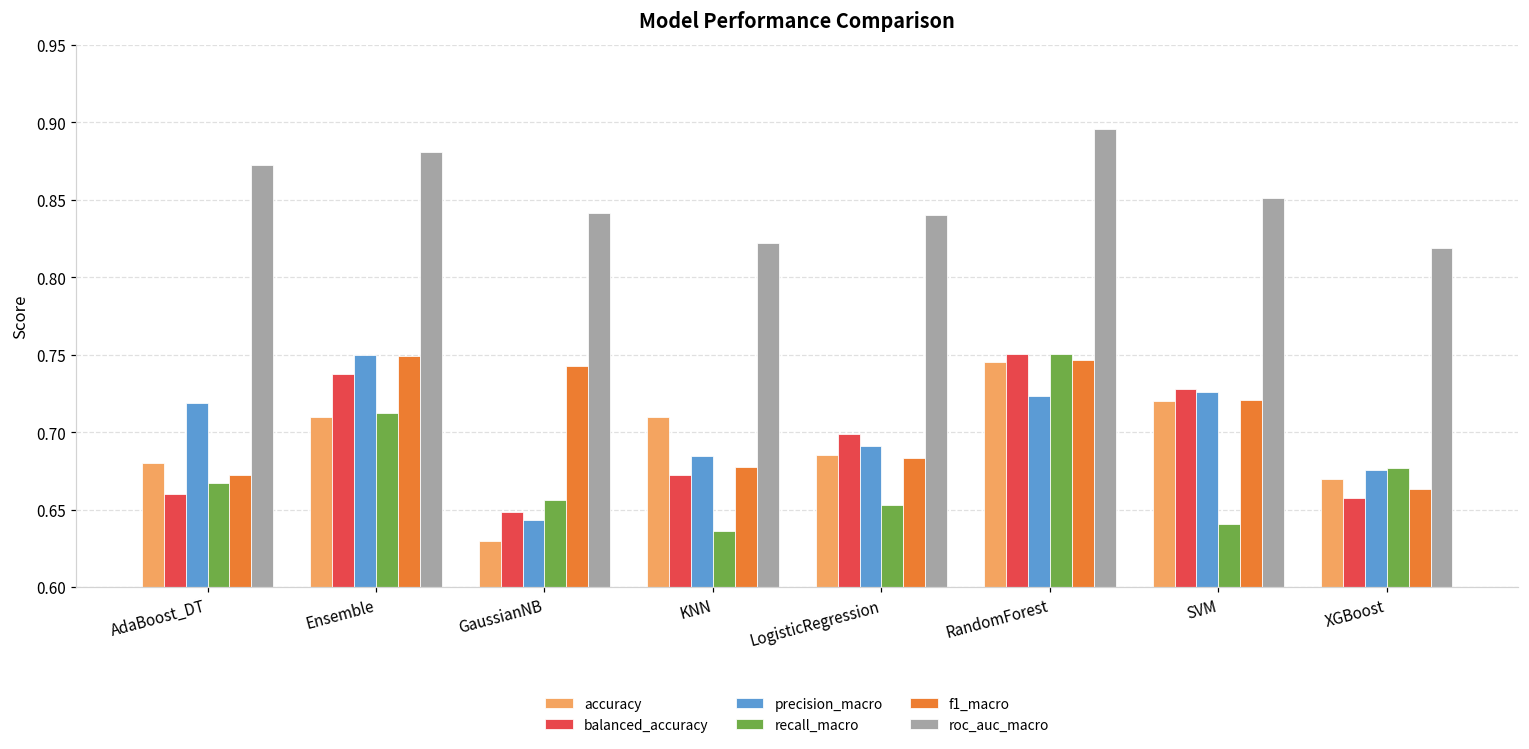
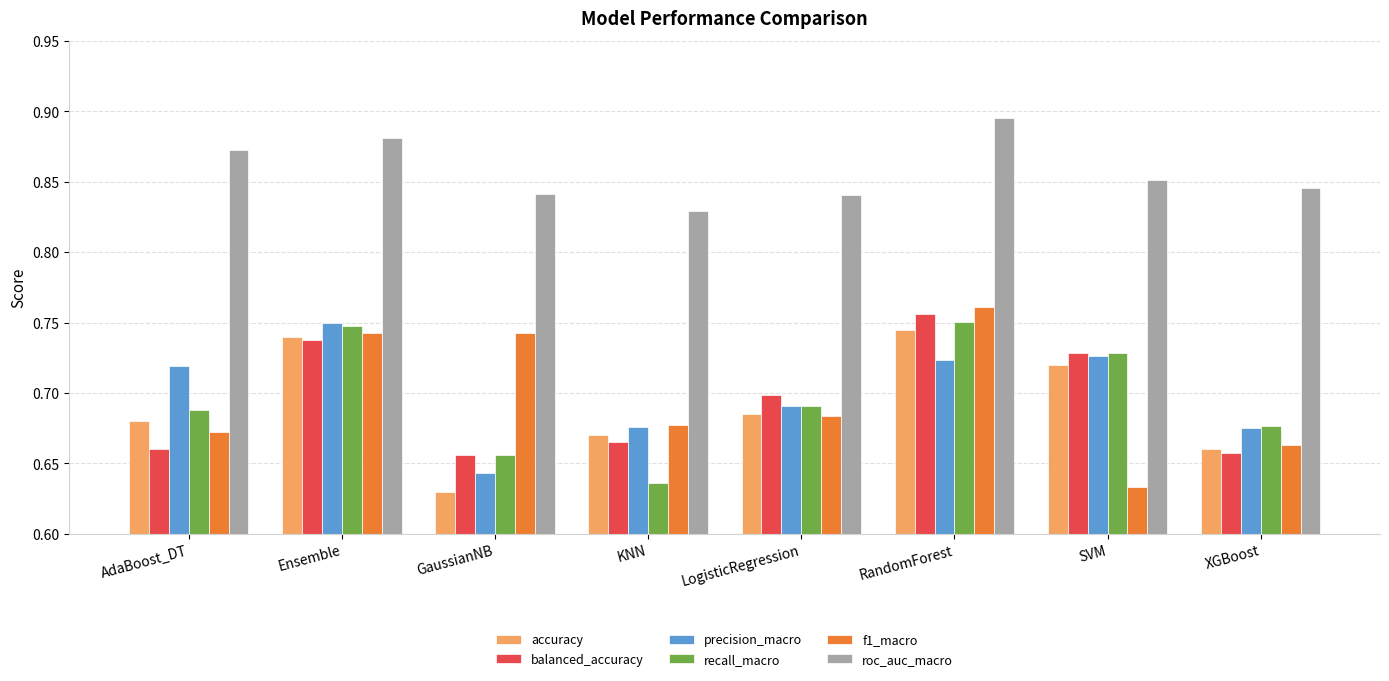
  {
    "accuracy": {
      "AdaBoost_DT": 0.68,
-     "Ensemble": 0.71,
+     "Ensemble": 0.74,
      "GaussianNB": 0.63,
-     "KNN": 0.71,
+     "KNN": 0.67,
      "LogisticRegression": 0.685,
      "RandomForest": 0.745,
      "SVM": 0.72,
-     "XGBoost": 0.67
+     "XGBoost": 0.66
    },
    "balanced_accuracy": {
      "AdaBoost_DT": 0.660,
      "Ensemble": 0.738,
-     "GaussianNB": 0.649,
-     "KNN": 0.673,
+     "GaussianNB": 0.656,
+     "KNN": 0.665,
      "LogisticRegression": 0.699,
-     "RandomForest": 0.750,
+     "RandomForest": 0.756,
      "SVM": 0.728,
      "XGBoost": 0.658
    },
    "precision_macro": {
      "AdaBoost_DT": 0.719,
      "Ensemble": 0.750,
      "GaussianNB": 0.643,
-     "KNN": 0.685,
+     "KNN": 0.676,
      "LogisticRegression": 0.691,
      "RandomForest": 0.723,
      "SVM": 0.726,
      "XGBoost": 0.675
    },
    "recall_macro": {
-     "AdaBoost_DT": 0.667,
-     "Ensemble": 0.712,
+     "AdaBoost_DT": 0.688,
+     "Ensemble": 0.747,
      "GaussianNB": 0.656,
      "KNN": 0.636,
-     "LogisticRegression": 0.653,
+     "LogisticRegression": 0.691,
      "RandomForest": 0.750,
-     "SVM": 0.641,
+     "SVM": 0.728,
      "XGBoost": 0.677
    },
    "f1_macro": {
      "AdaBoost_DT": 0.672,
-     "Ensemble": 0.749,
+     "Ensemble": 0.743,
      "GaussianNB": 0.743,
      "KNN": 0.677,
      "LogisticRegression": 0.683,
-     "RandomForest": 0.747,
-     "SVM": 0.721,
+     "RandomForest": 0.761,
+     "SVM": 0.633,
      "XGBoost": 0.663
    },
    "roc_auc_macro": {
      "AdaBoost_DT": 0.873,
      "Ensemble": 0.881,
      "GaussianNB": 0.842,
-     "KNN": 0.822,
+     "KNN": 0.830,
      "LogisticRegression": 0.840,
      "RandomForest": 0.895,
      "SVM": 0.851,
-     "XGBoost": 0.819
+     "XGBoost": 0.845
    }
  }
